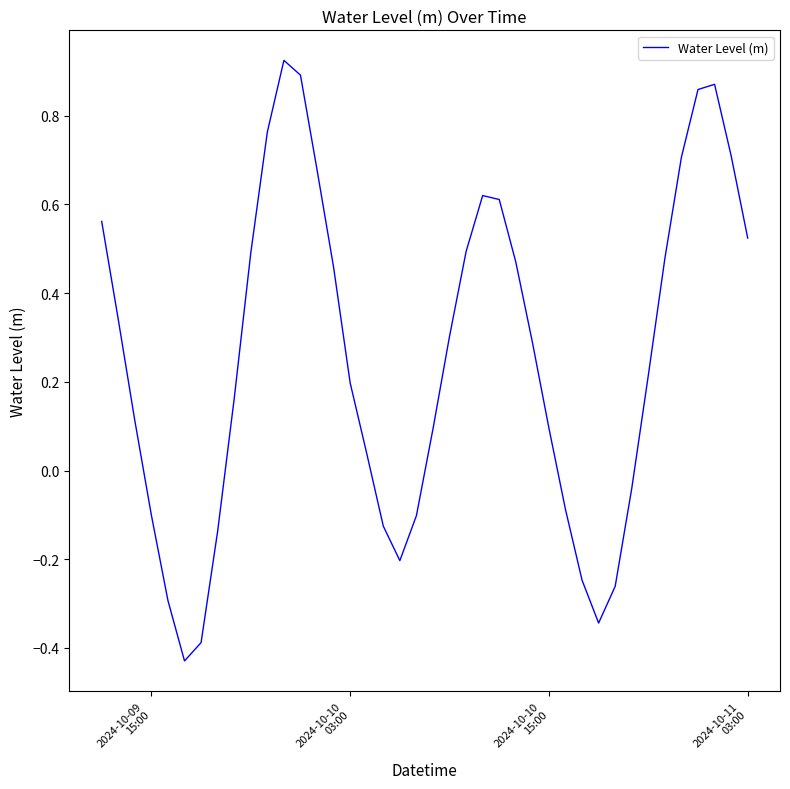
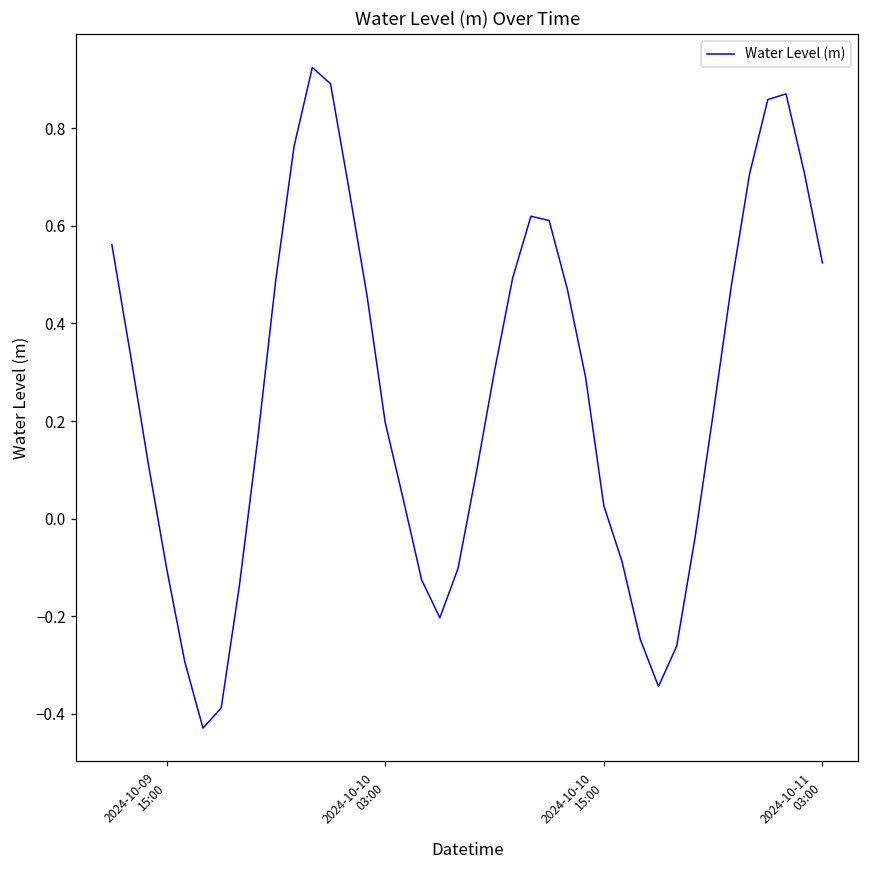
  {
    "2024-10-09 15:00": -0.10,
    "2024-10-10 03:00": 0.20,
-   "2024-10-10 15:00": 0.10,
+   "2024-10-10 15:00": 0.03,
    "2024-10-11 03:00": 0.52
  }
